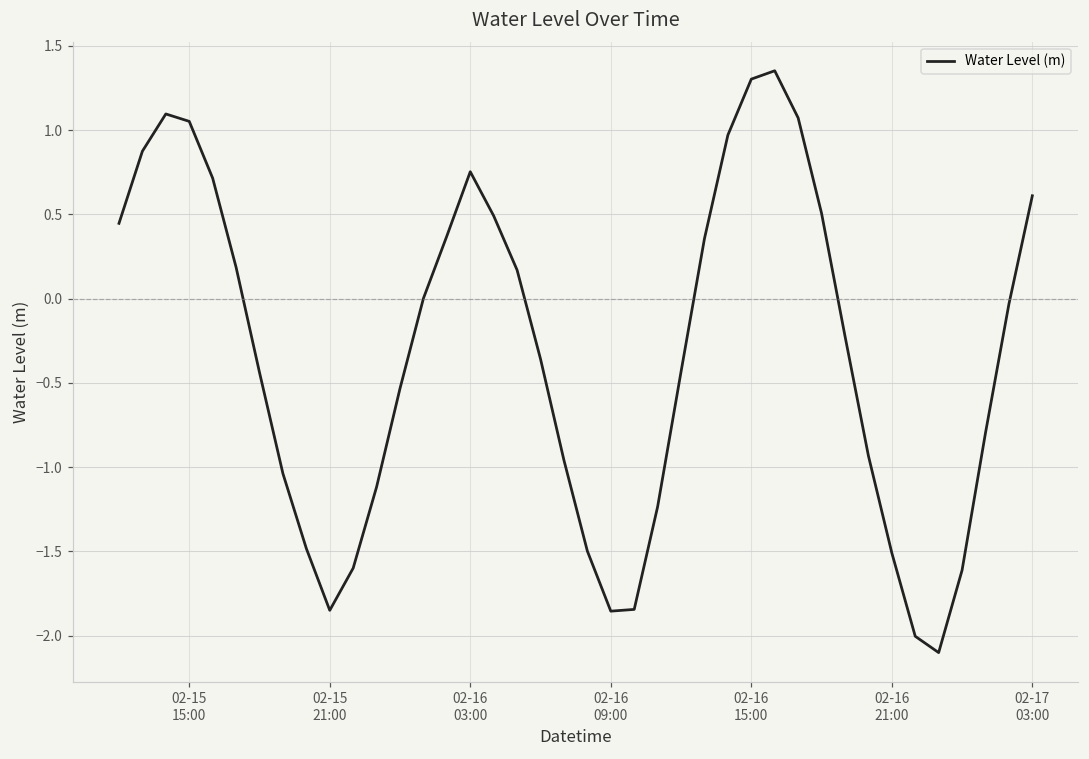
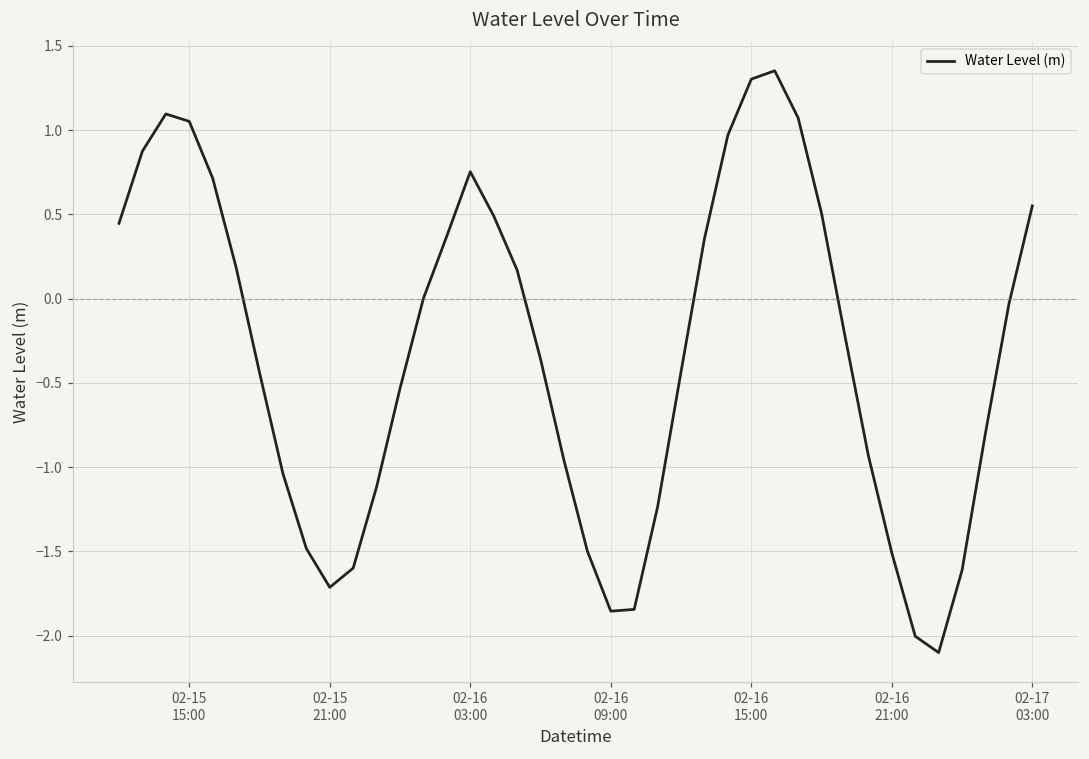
  {
    "02-15 15:00": 1.05,
-   "02-15 21:00": -1.85,
+   "02-15 21:00": -1.71,
    "02-16 03:00": 0.75,
    "02-16 09:00": -1.85,
    "02-16 15:00": 1.30,
    "02-16 21:00": -1.51,
-   "02-17 03:00": 0.61
+   "02-17 03:00": 0.55
  }
